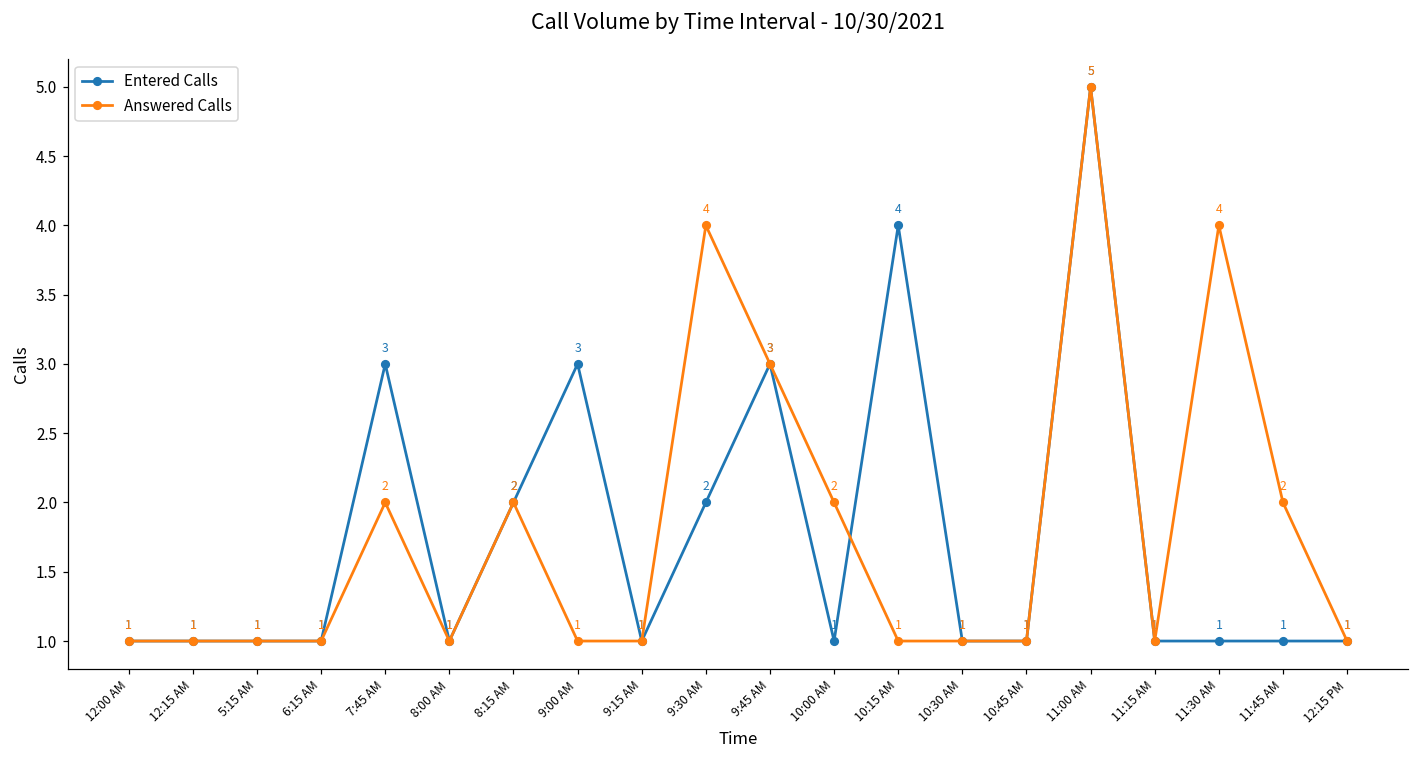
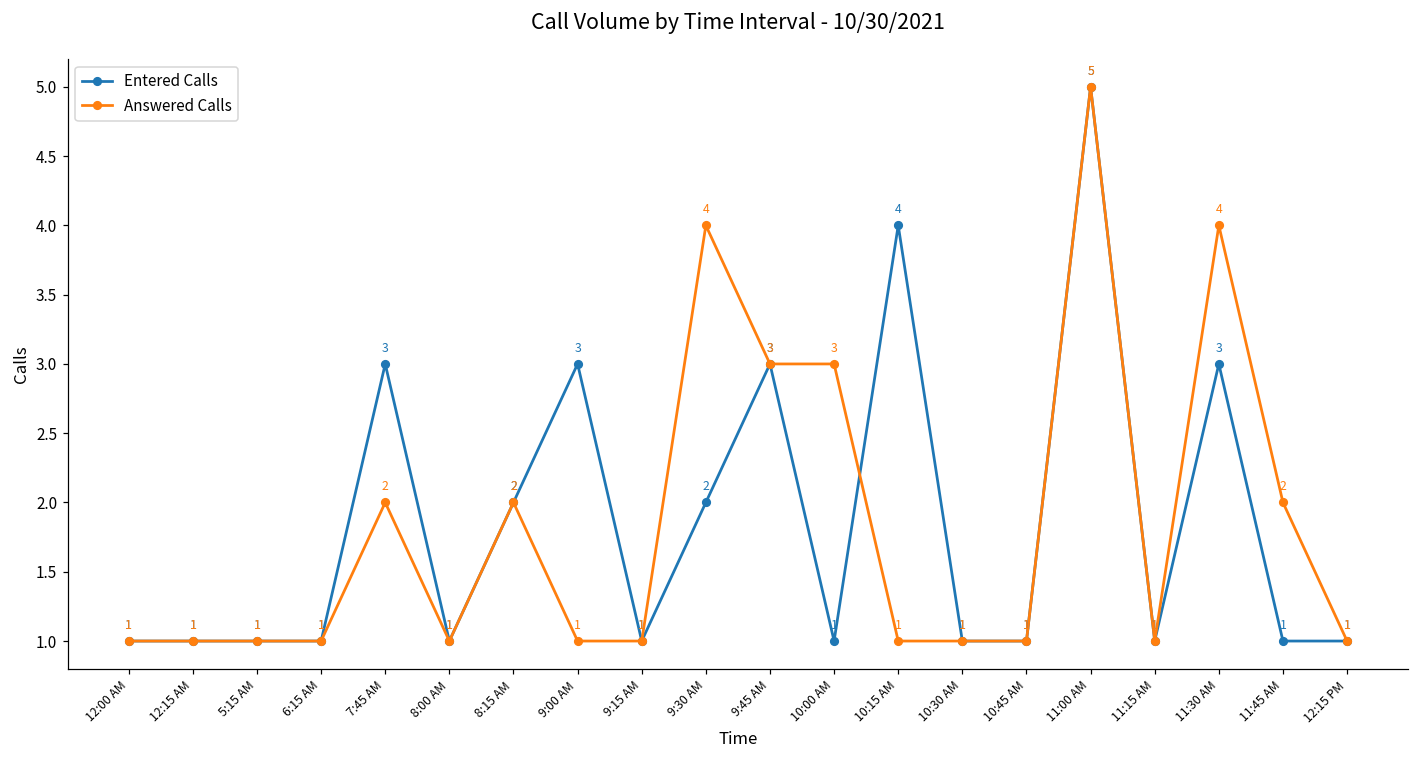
  {
    "Entered Calls": {
      "7:45 AM": 3,
      "9:00 AM": 3,
      "9:30 AM": 2,
      "10:00 AM": 1,
      "10:15 AM": 4,
-     "11:30 AM": 1,
+     "11:30 AM": 3,
      "11:45 AM": 1
    },
    "Answered Calls": {
      "7:45 AM": 2,
      "9:00 AM": 1,
      "9:30 AM": 4,
-     "10:00 AM": 2,
+     "10:00 AM": 3,
      "10:15 AM": 1,
      "11:30 AM": 4,
      "11:45 AM": 2
    }
  }
